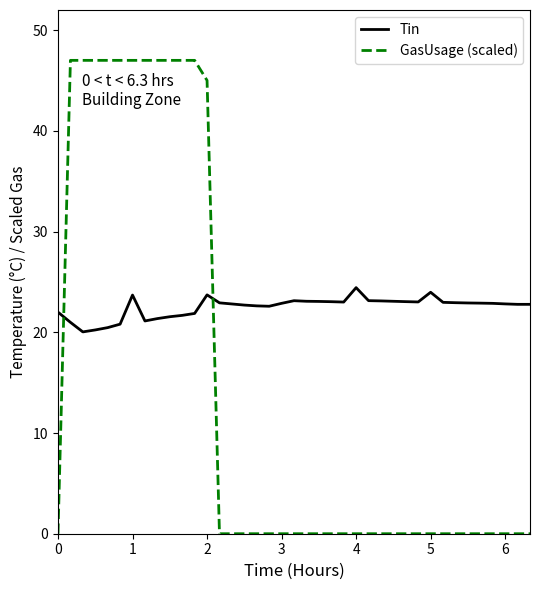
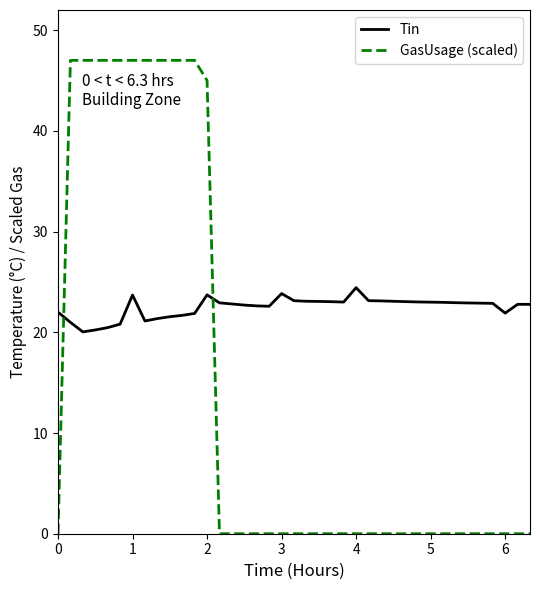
  {
    "Tin": {
      "0": 22.0,
      "1": 23.7,
      "2": 23.7,
-     "3": 22.9,
+     "3": 23.8,
      "4": 24.4,
-     "5": 24.0,
-     "6": 22.8
+     "5": 23.0,
+     "6": 21.9
    },
    "GasUsage (scaled)": {
      "0": 0.0,
      "2": 45.0,
      "3": 0.0,
      "4": 0.0,
      "5": 0.0,
      "6": 0.0
    }
  }
